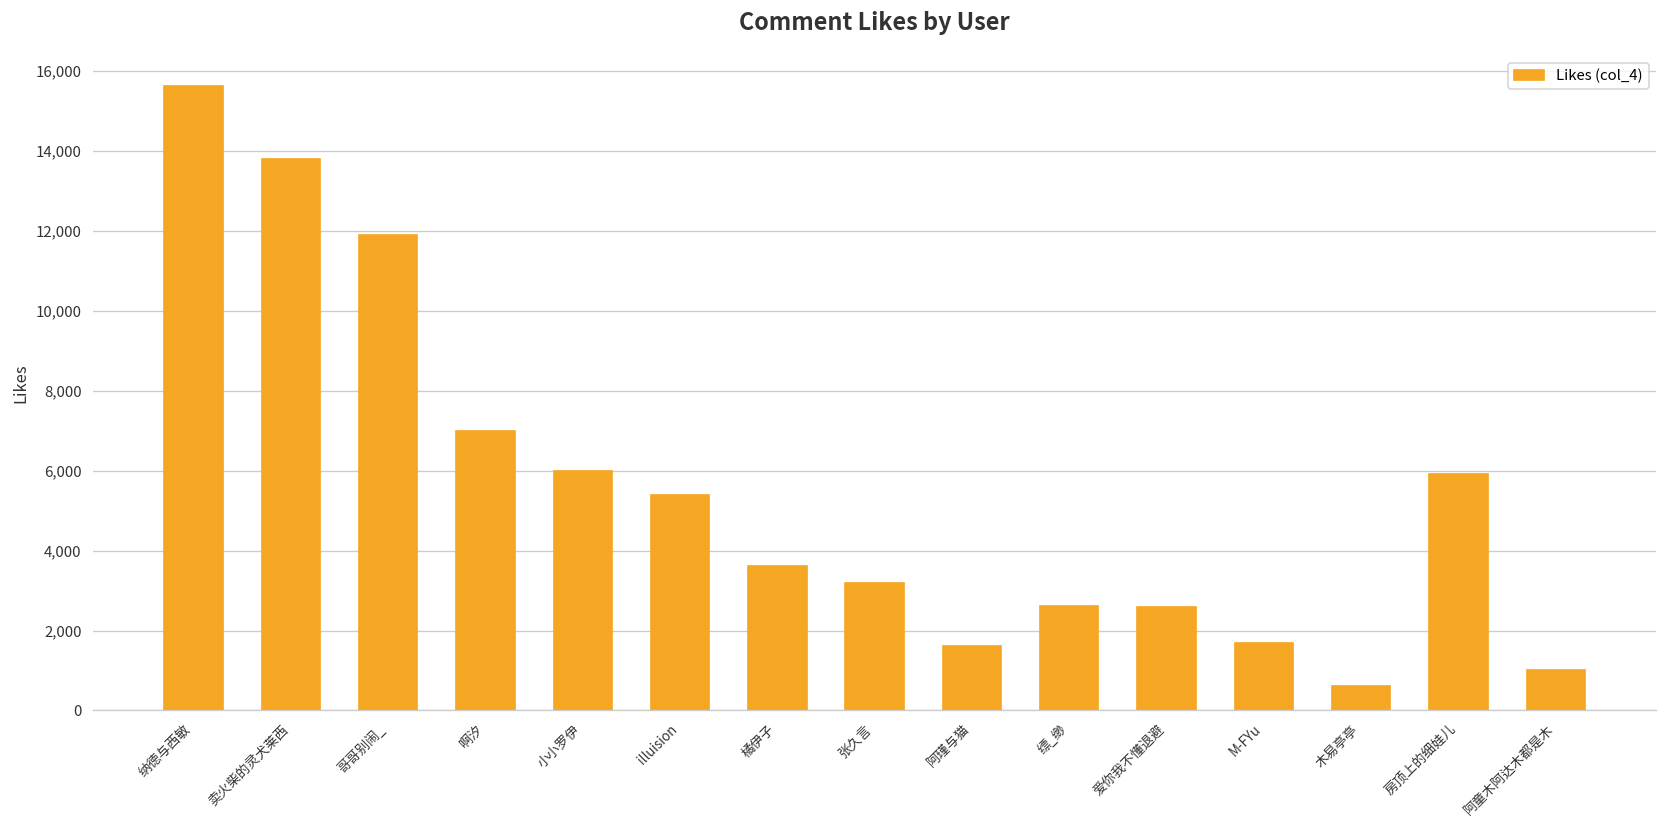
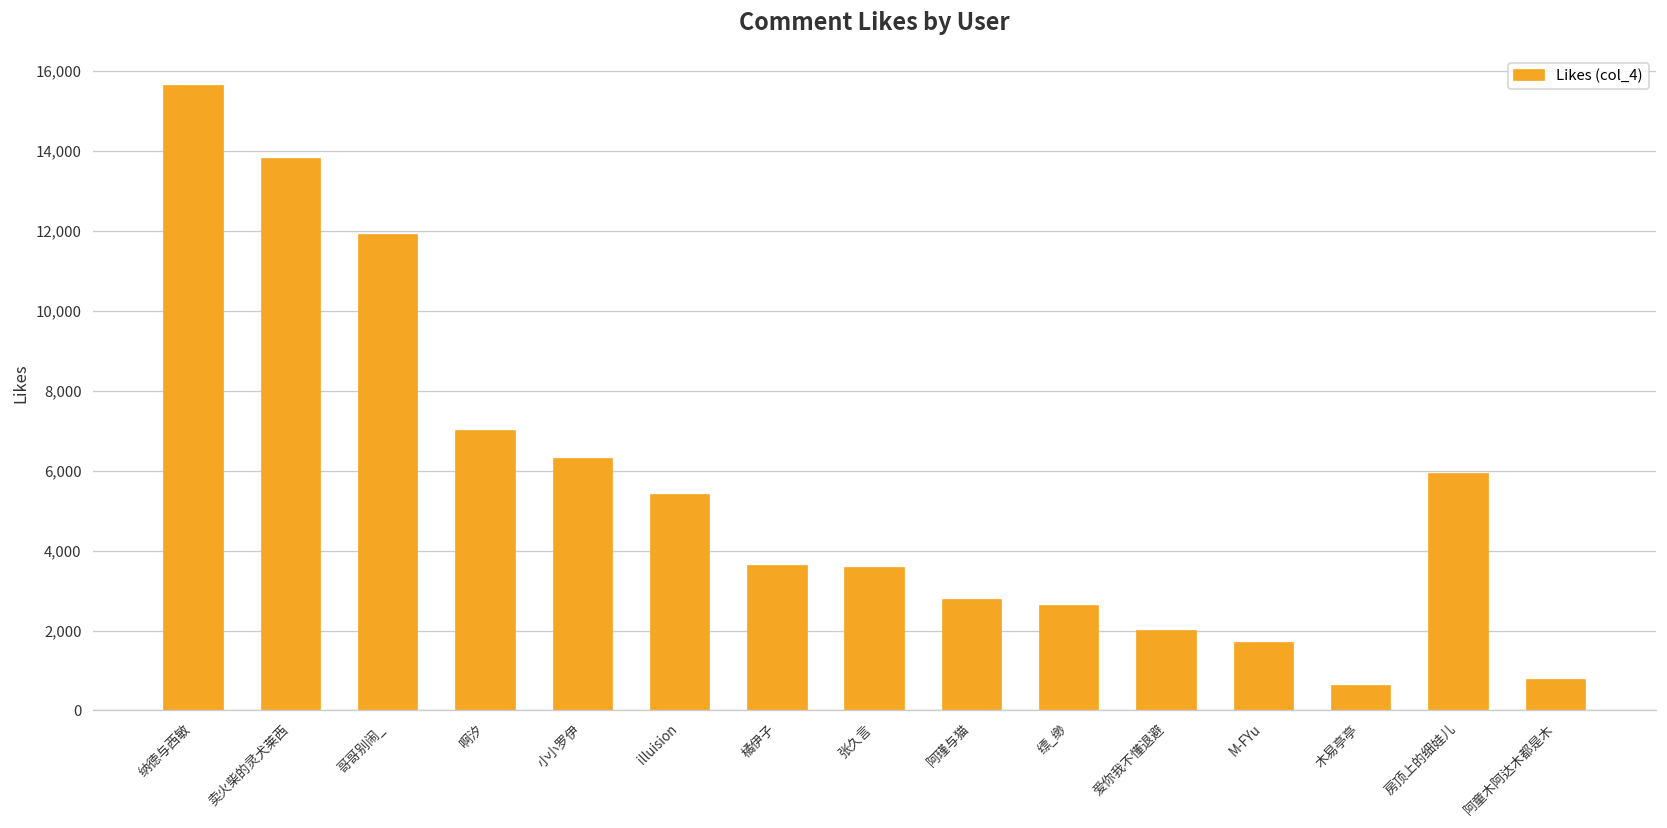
  {
    "纳徳与西敏": "15,600",
    "卖火柴的灵犬莱西": "13,800",
    "哥哥别闹_": "11,900",
    "啊汐": "7,000",
-   "小小罗伊": "6,000",
+   "小小罗伊": "6,300",
    "illuision": "5,400",
    "橘伊子": "3,600",
-   "张久言": "3,200",
-   "阿瑾与猫": "1,600",
+   "张久言": "3,600",
+   "阿瑾与猫": "2,800",
    "缥_缈": "2,600",
-   "爱你我不懂退避": "2,600",
+   "爱你我不懂退避": "2,000",
    "M-FYu": "1,700",
    "木易亭亭": "600",
    "房顶上的细娃儿": "5,900",
-   "阿童木阿达木都是木": "1,000"
+   "阿童木阿达木都是木": "800"
  }
